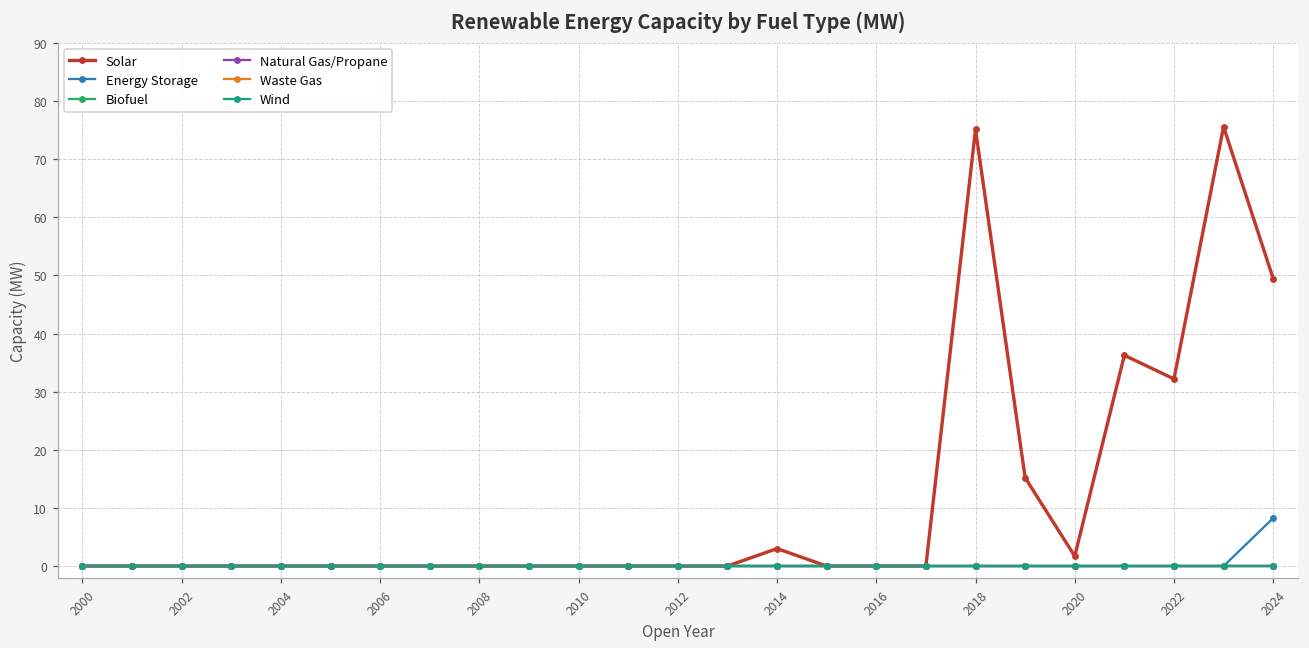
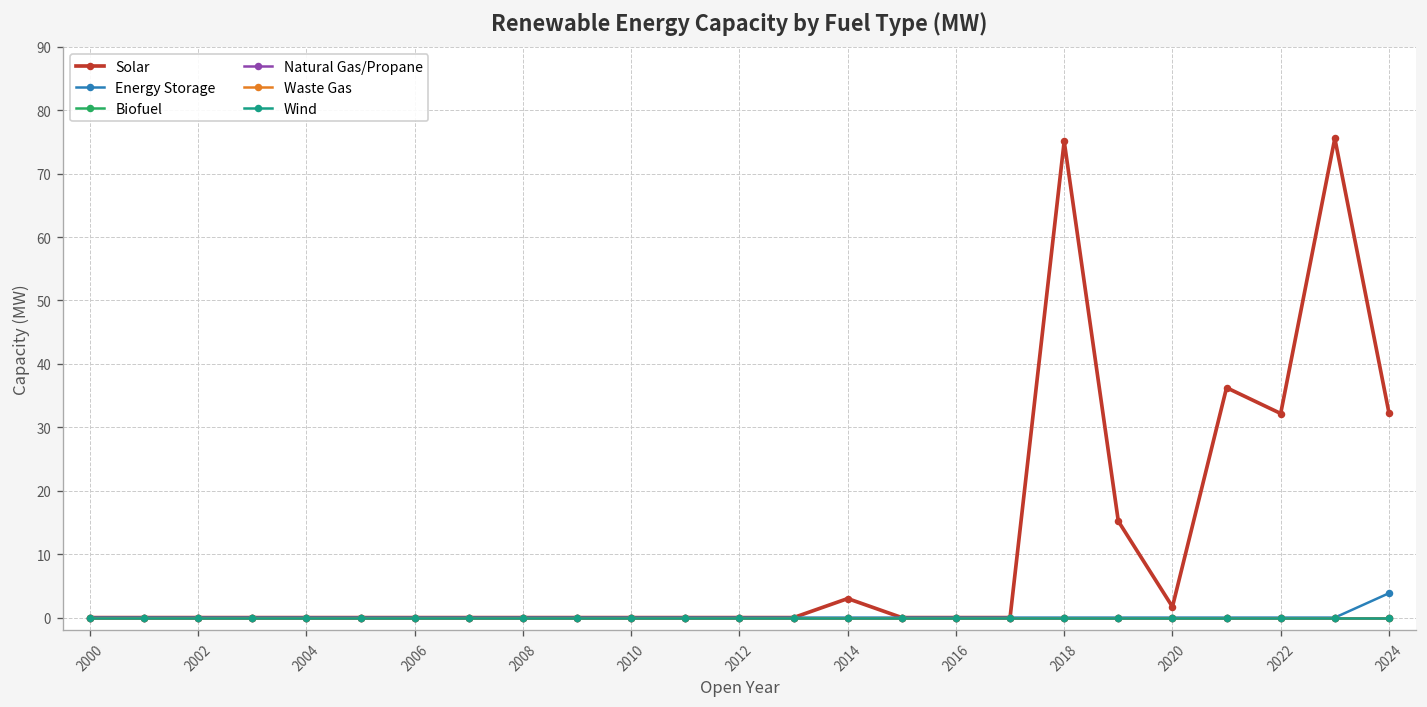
  {
    "Solar": {
      "2014": 3,
      "2018": 75,
      "2020": 2,
      "2022": 32,
-     "2024": 49
+     "2024": 32
    },
    "Energy Storage": {
-     "2024": 8
+     "2024": 4
    },
    "Wind": {
      "2024": 0
    }
  }
